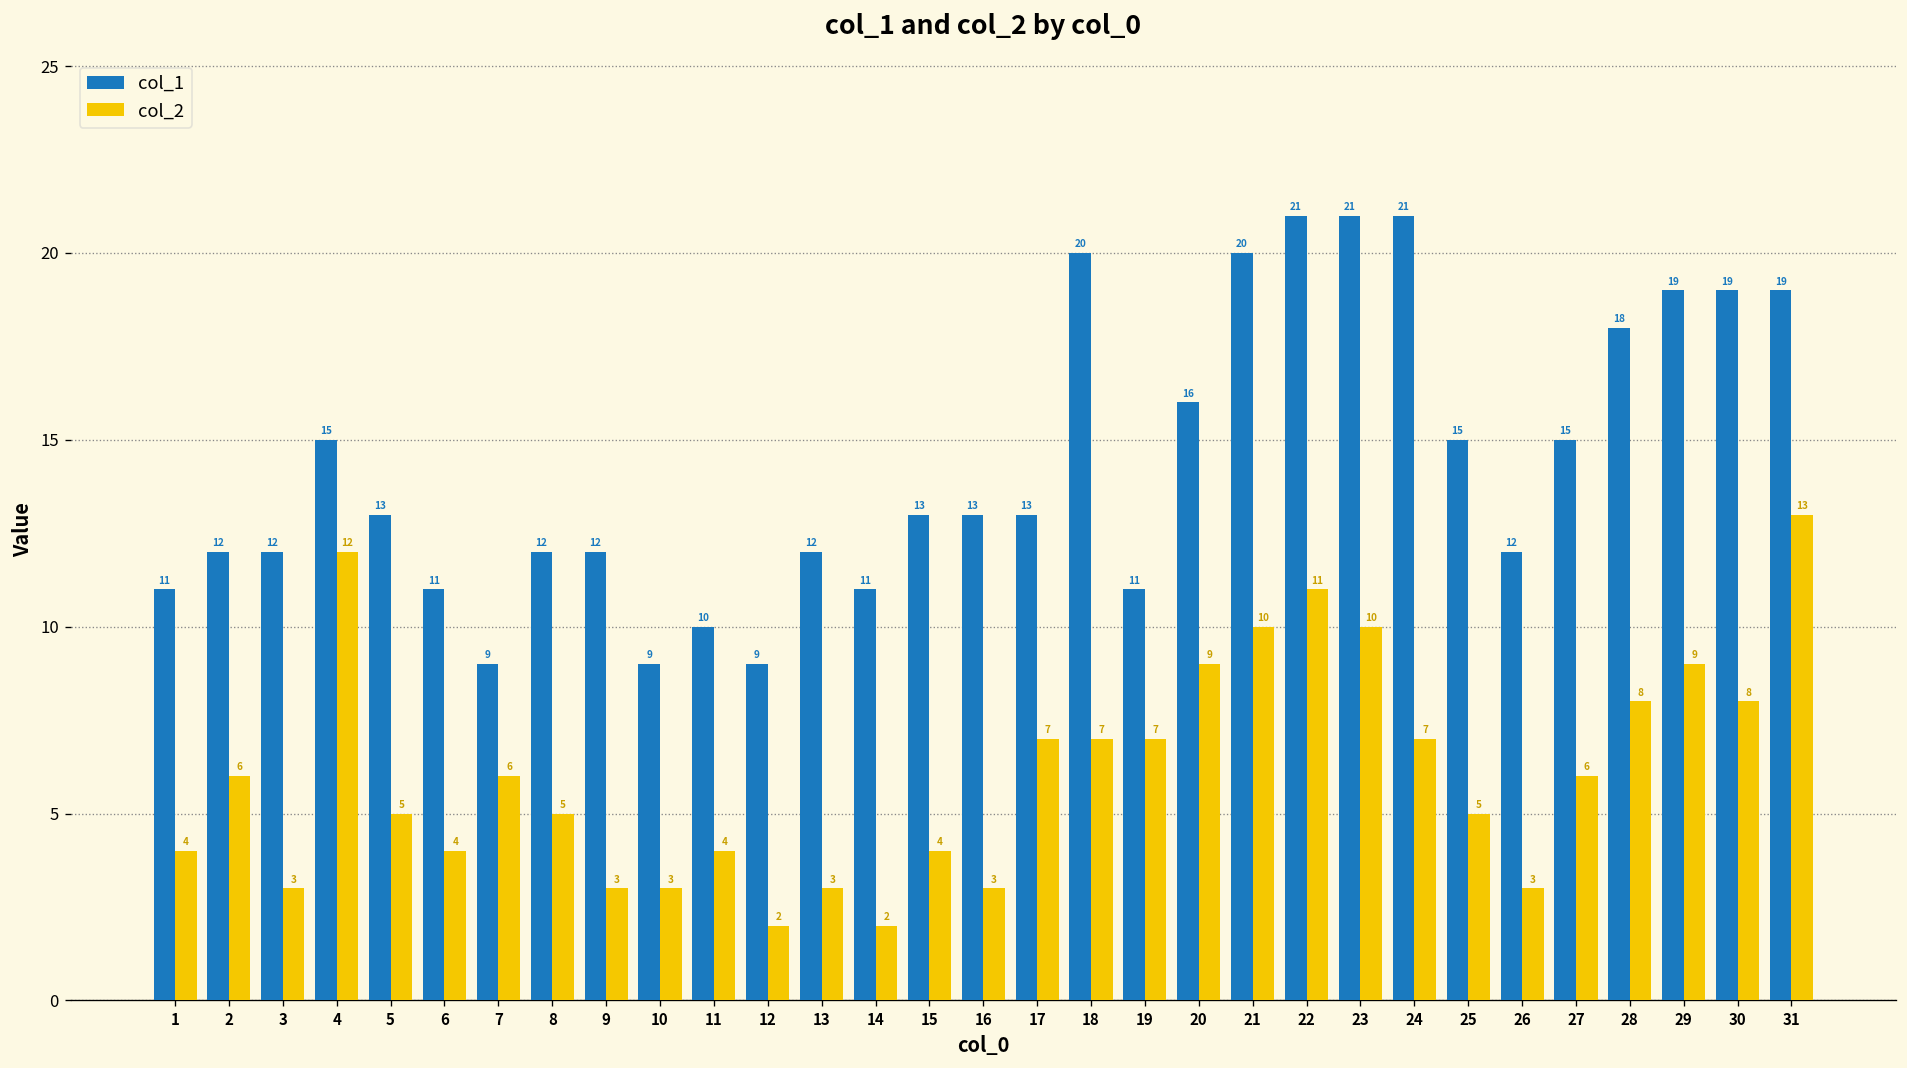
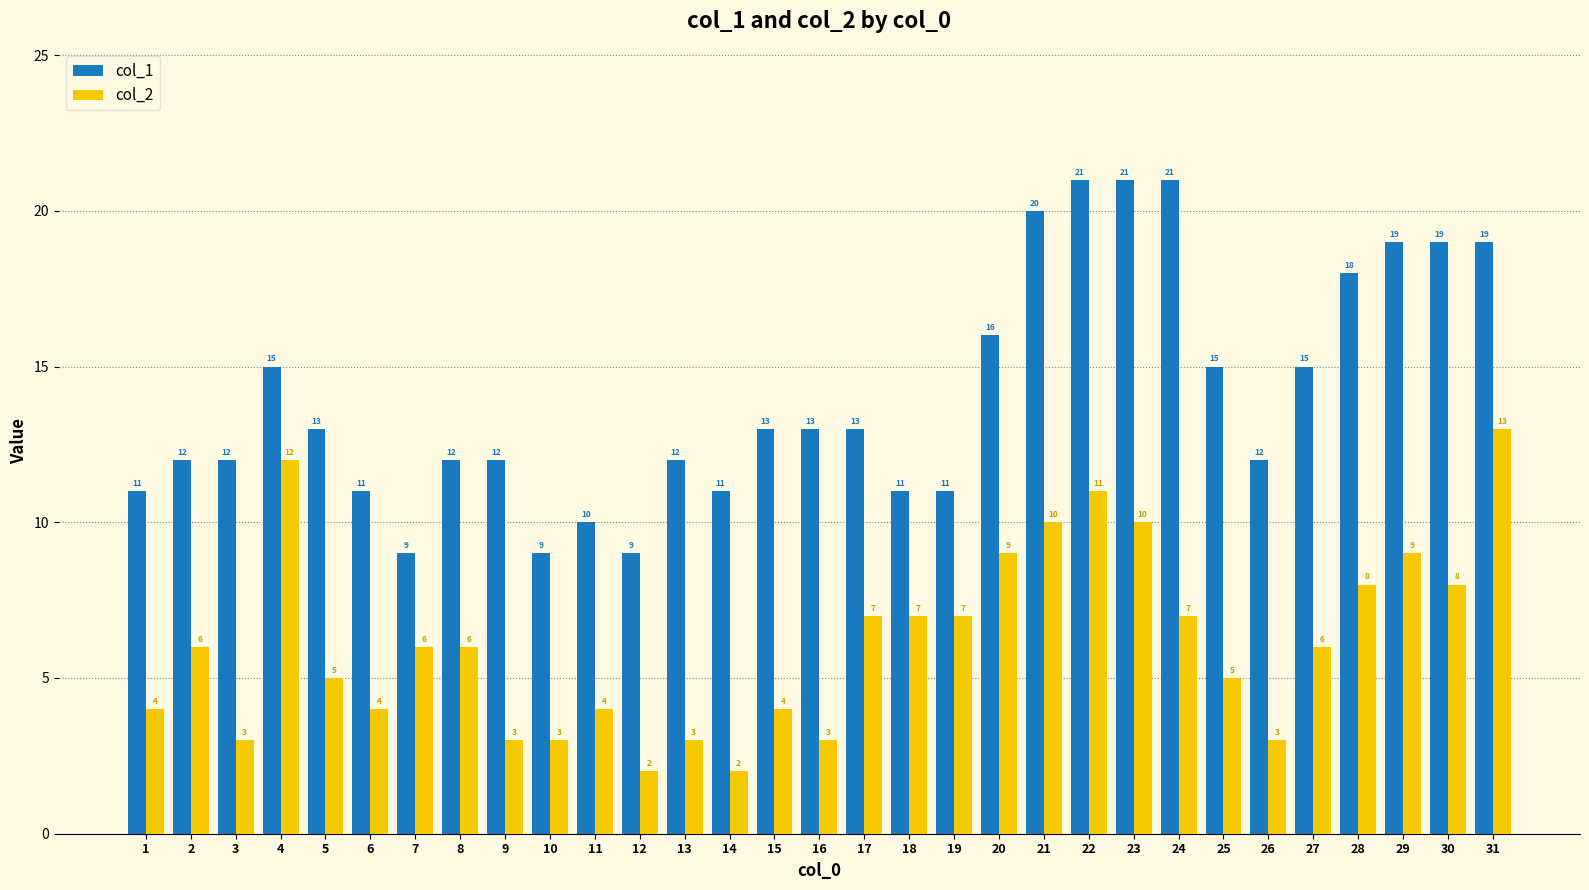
  {
    "col_1": {
      "1": 11,
      "2": 12,
      "3": 12,
      "4": 15,
      "5": 13,
      "6": 11,
      "7": 9,
      "8": 12,
      "9": 12,
      "10": 9,
      "11": 10,
      "12": 9,
      "13": 12,
      "14": 11,
      "15": 13,
      "16": 13,
      "17": 13,
-     "18": 20,
+     "18": 11,
      "19": 11,
      "20": 16,
      "21": 20,
      "22": 21,
      "23": 21,
      "24": 21,
      "25": 15,
      "26": 12,
      "27": 15,
      "28": 18,
      "29": 19,
      "30": 19,
      "31": 19
    },
    "col_2": {
      "1": 4,
      "2": 6,
      "3": 3,
      "4": 12,
      "5": 5,
      "6": 4,
      "7": 6,
-     "8": 5,
+     "8": 6,
      "9": 3,
      "10": 3,
      "11": 4,
      "12": 2,
      "13": 3,
      "14": 2,
      "15": 4,
      "16": 3,
      "17": 7,
      "18": 7,
      "19": 7,
      "20": 9,
      "21": 10,
      "22": 11,
      "23": 10,
      "24": 7,
      "25": 5,
      "26": 3,
      "27": 6,
      "28": 8,
      "29": 9,
      "30": 8,
      "31": 13
    }
  }
